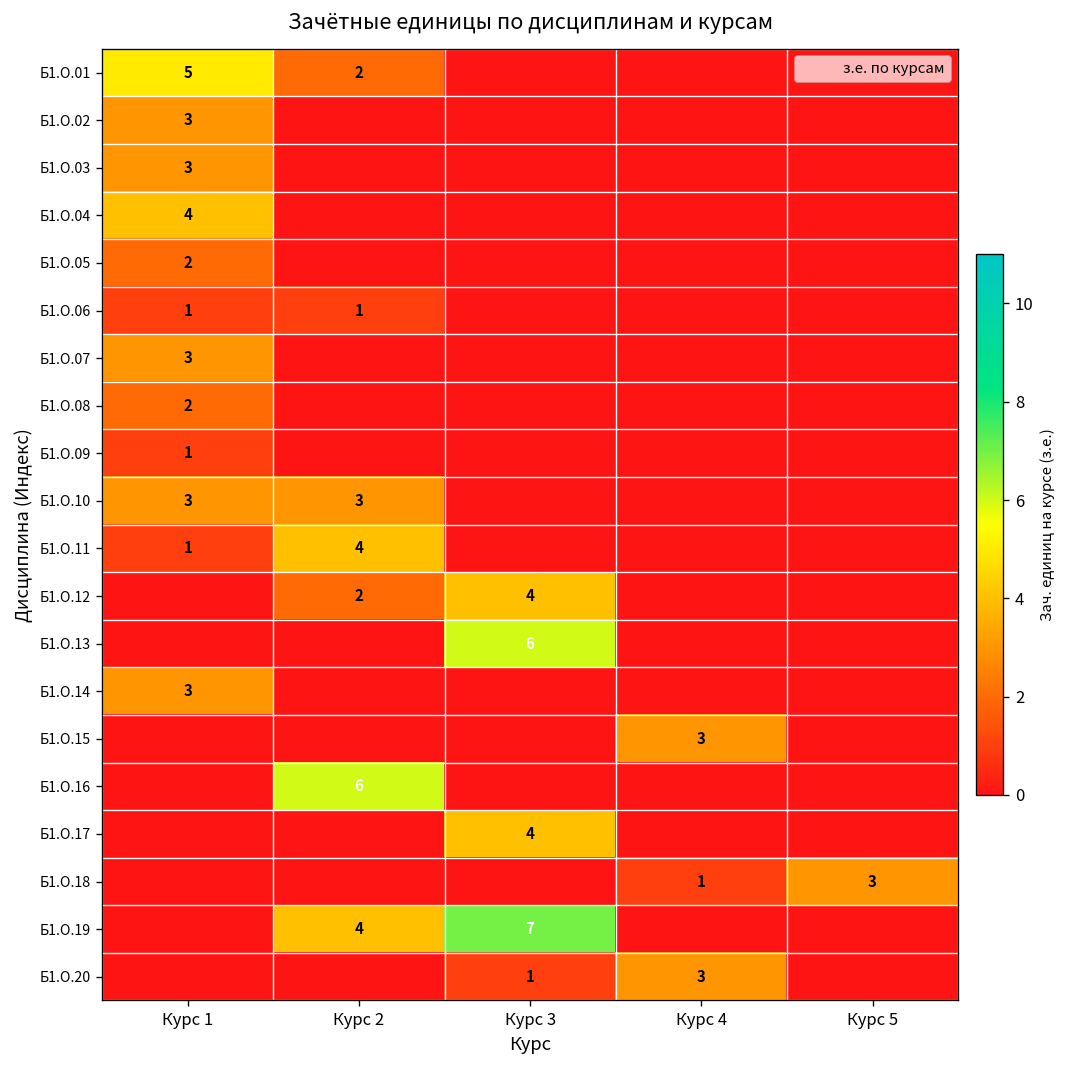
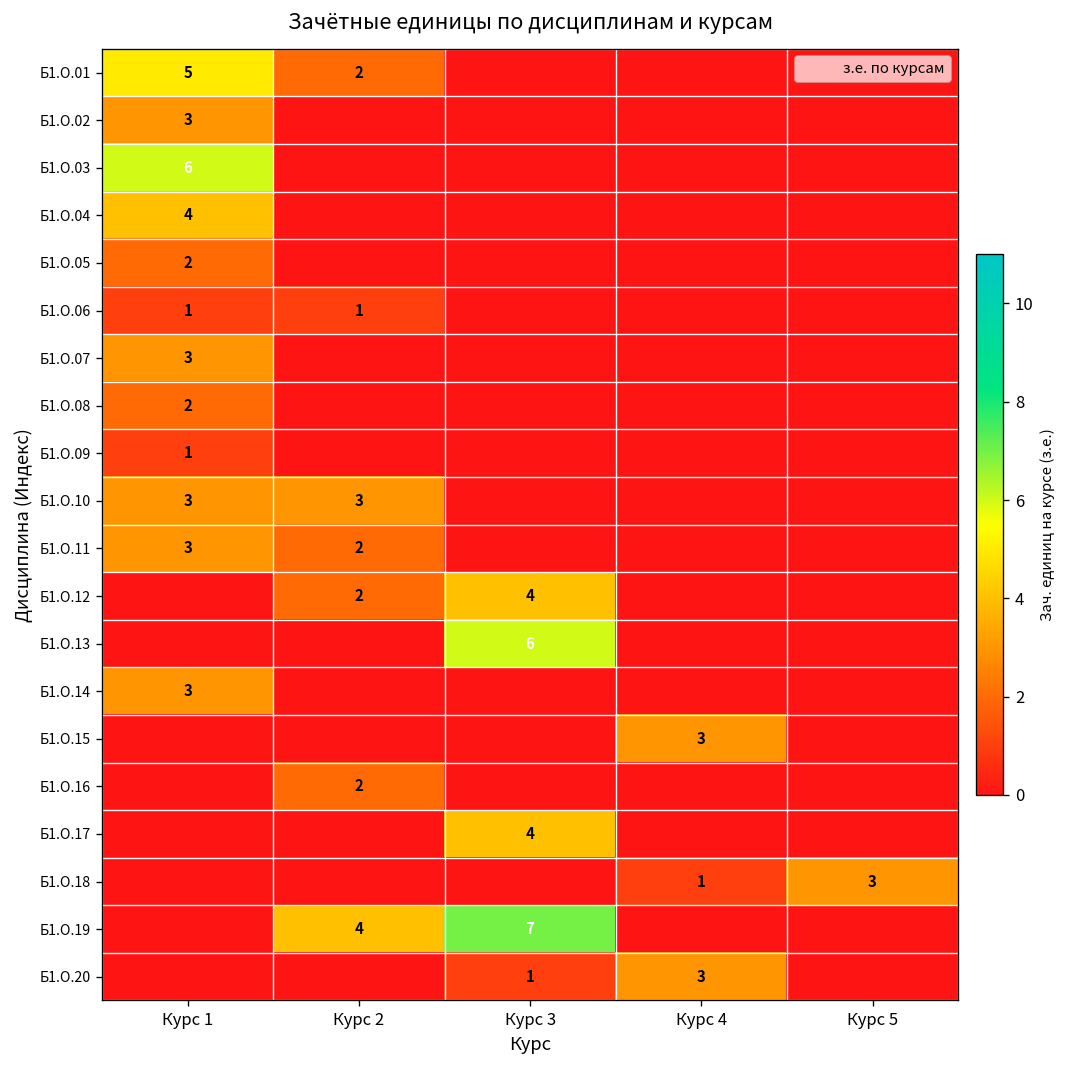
  {
    "Б1.О.01": {
      "Курс 1": 5,
      "Курс 2": 2
    },
    "Б1.О.02": {
      "Курс 1": 3
    },
    "Б1.О.03": {
-     "Курс 1": 3
+     "Курс 1": 6
    },
    "Б1.О.04": {
      "Курс 1": 4
    },
    "Б1.О.05": {
      "Курс 1": 2
    },
    "Б1.О.06": {
      "Курс 1": 1,
      "Курс 2": 1
    },
    "Б1.О.07": {
      "Курс 1": 3
    },
    "Б1.О.08": {
      "Курс 1": 2
    },
    "Б1.О.09": {
      "Курс 1": 1
    },
    "Б1.О.10": {
      "Курс 1": 3,
      "Курс 2": 3
    },
    "Б1.О.11": {
-     "Курс 1": 1,
-     "Курс 2": 4
+     "Курс 1": 3,
+     "Курс 2": 2
    },
    "Б1.О.12": {
      "Курс 2": 2,
      "Курс 3": 4
    },
    "Б1.О.13": {
      "Курс 3": 6
    },
    "Б1.О.14": {
      "Курс 1": 3
    },
    "Б1.О.15": {
      "Курс 4": 3
    },
    "Б1.О.16": {
-     "Курс 2": 6
+     "Курс 2": 2
    },
    "Б1.О.17": {
      "Курс 3": 4
    },
    "Б1.О.18": {
      "Курс 4": 1,
      "Курс 5": 3
    },
    "Б1.О.19": {
      "Курс 2": 4,
      "Курс 3": 7
    },
    "Б1.О.20": {
      "Курс 3": 1,
      "Курс 4": 3
    }
  }
